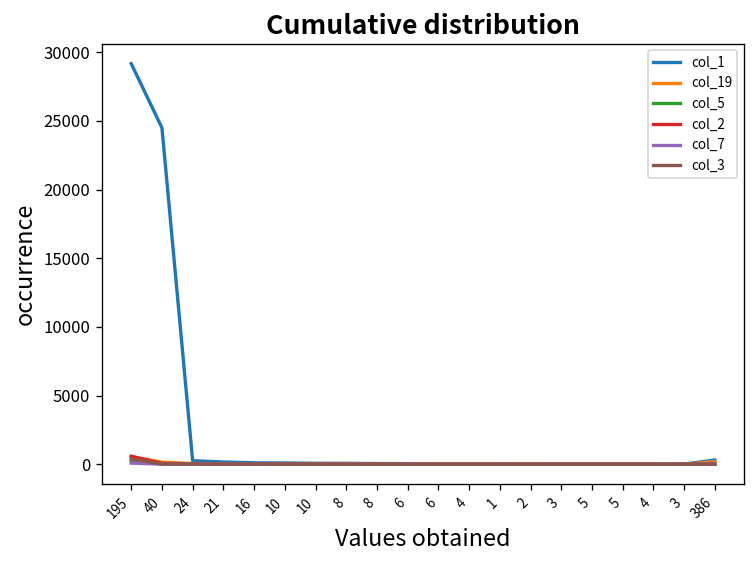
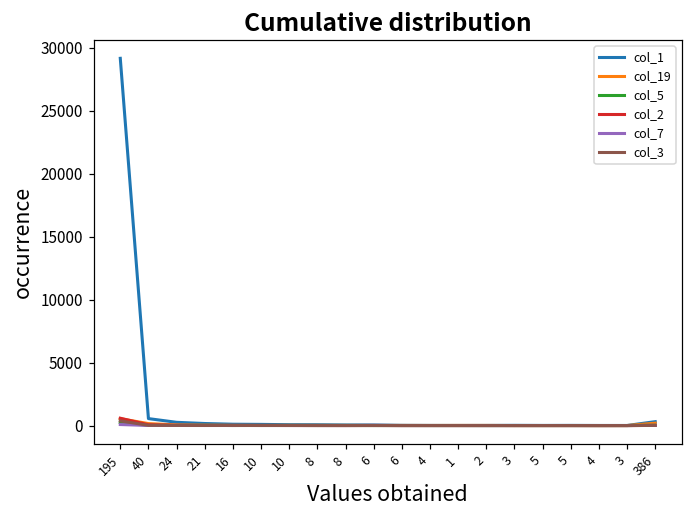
  {
    "col_1": {
      "195": 29200,
-     "40": 24500
+     "40": 600
    }
  }
